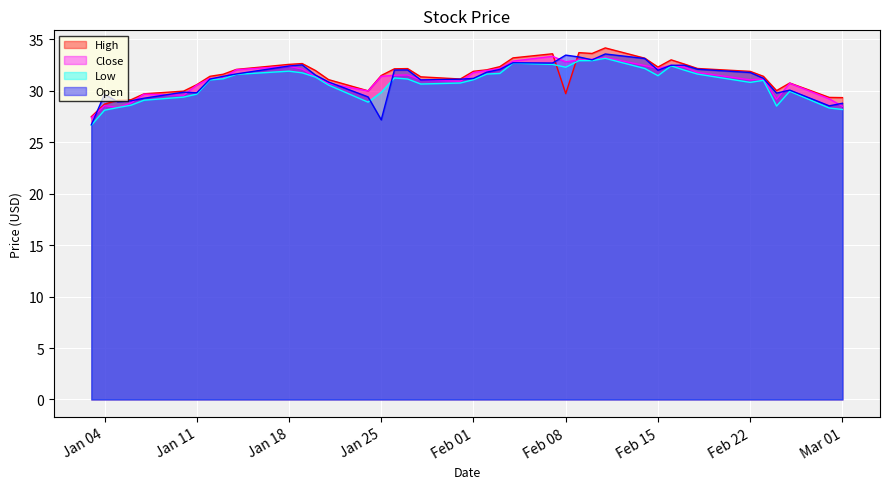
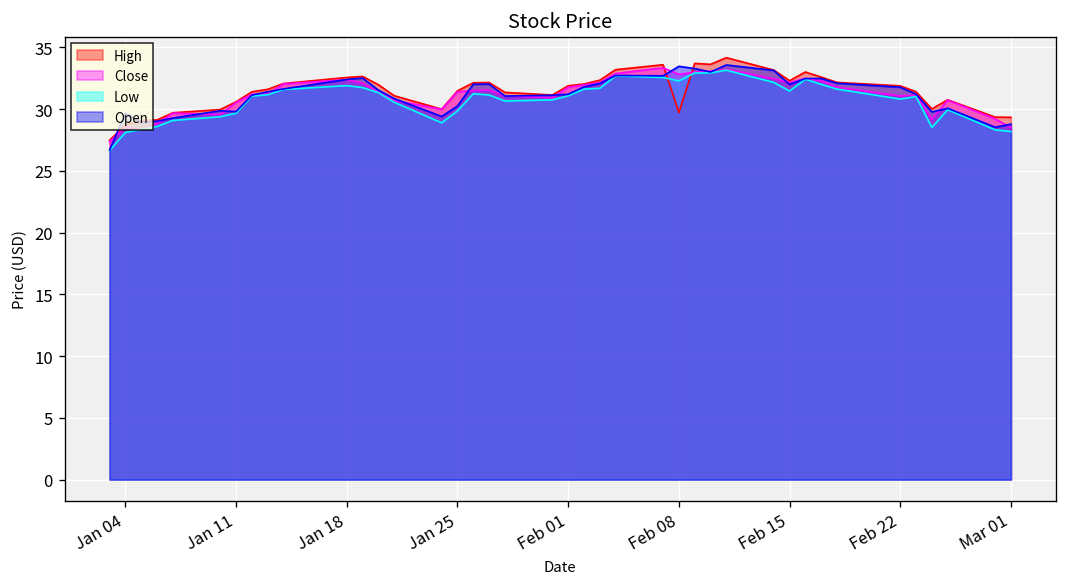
  {
    "High": {
      "Feb 08": 29.7,
      "Mar 01": 29.3
    },
    "Close": {
      "Feb 08": 32.8,
      "Feb 22": 31.1,
      "Mar 01": 28.5
    },
    "Low": {
      "Jan 04": 28.1,
      "Jan 18": 31.9,
      "Jan 25": 29.9,
      "Feb 08": 32.3,
      "Feb 15": 31.5,
      "Feb 22": 30.8,
      "Mar 01": 28.2
    },
    "Open": {
-     "Jan 25": 27.2,
+     "Jan 25": 30.3,
      "Feb 08": 33.5,
      "Mar 01": 28.8
    }
  }
